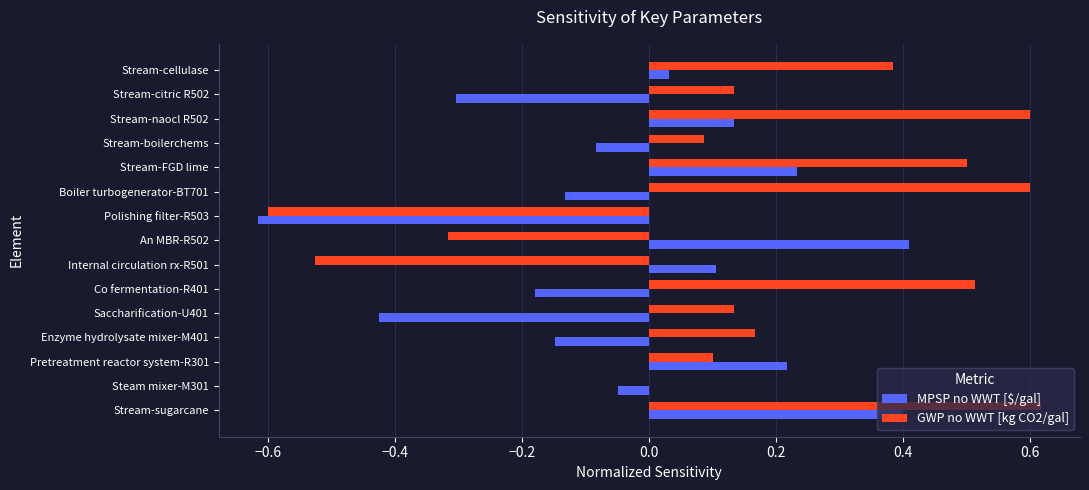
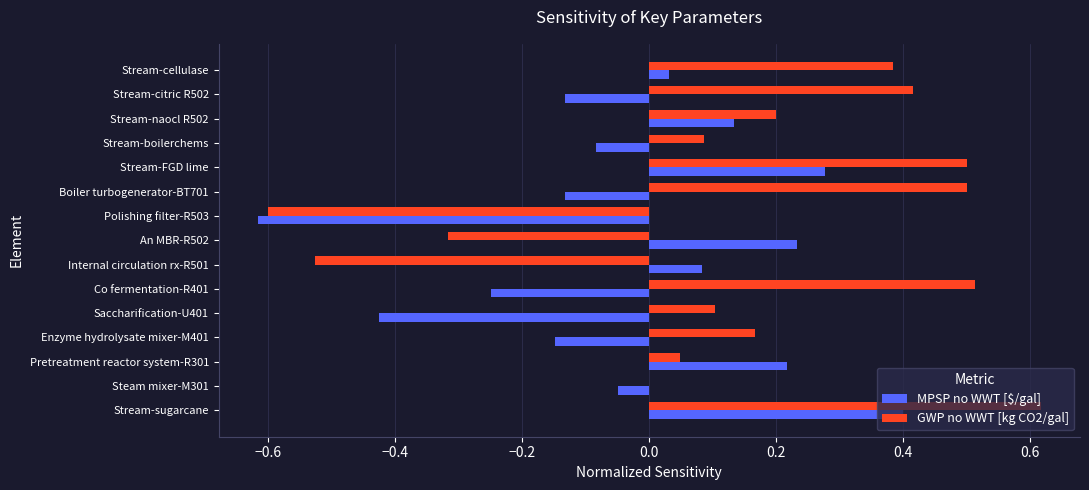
  {
    "MPSP no WWT [$/gal]": {
      "Stream-cellulase": 0.03,
-     "Stream-citric R502": -0.30,
+     "Stream-citric R502": -0.13,
      "Stream-naocl R502": 0.13,
      "Stream-boilerchems": -0.08,
-     "Stream-FGD lime": 0.23,
+     "Stream-FGD lime": 0.28,
      "Boiler turbogenerator-BT701": -0.13,
      "Polishing filter-R503": -0.62,
-     "An MBR-R502": 0.41,
-     "Internal circulation rx-R501": 0.11,
-     "Co fermentation-R401": -0.18,
+     "An MBR-R502": 0.23,
+     "Internal circulation rx-R501": 0.08,
+     "Co fermentation-R401": -0.25,
      "Saccharification-U401": -0.43,
      "Enzyme hydrolysate mixer-M401": -0.15,
      "Pretreatment reactor system-R301": 0.22,
      "Steam mixer-M301": -0.05
    },
    "GWP no WWT [kg CO2/gal]": {
      "Stream-cellulase": 0.38,
-     "Stream-citric R502": 0.13,
-     "Stream-naocl R502": 0.6,
+     "Stream-citric R502": 0.41,
+     "Stream-naocl R502": 0.2,
      "Stream-boilerchems": 0.09,
      "Stream-FGD lime": 0.50,
-     "Boiler turbogenerator-BT701": 0.6,
+     "Boiler turbogenerator-BT701": 0.5,
      "Polishing filter-R503": -0.60,
      "An MBR-R502": -0.32,
      "Internal circulation rx-R501": -0.53,
      "Co fermentation-R401": 0.51,
-     "Saccharification-U401": 0.13,
+     "Saccharification-U401": 0.10,
      "Enzyme hydrolysate mixer-M401": 0.17,
-     "Pretreatment reactor system-R301": 0.10,
+     "Pretreatment reactor system-R301": 0.05,
      "Steam mixer-M301": 0.00
    }
  }
